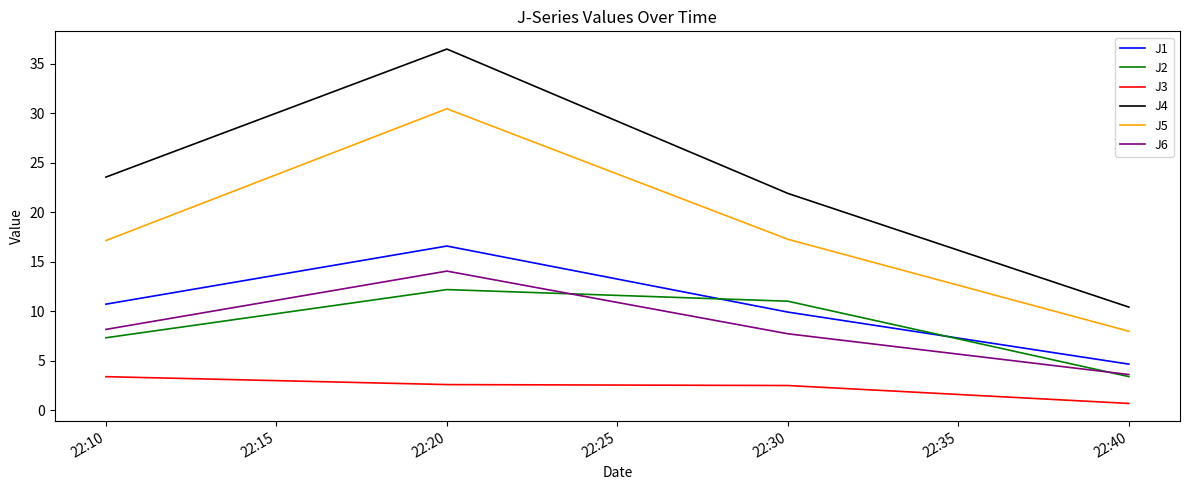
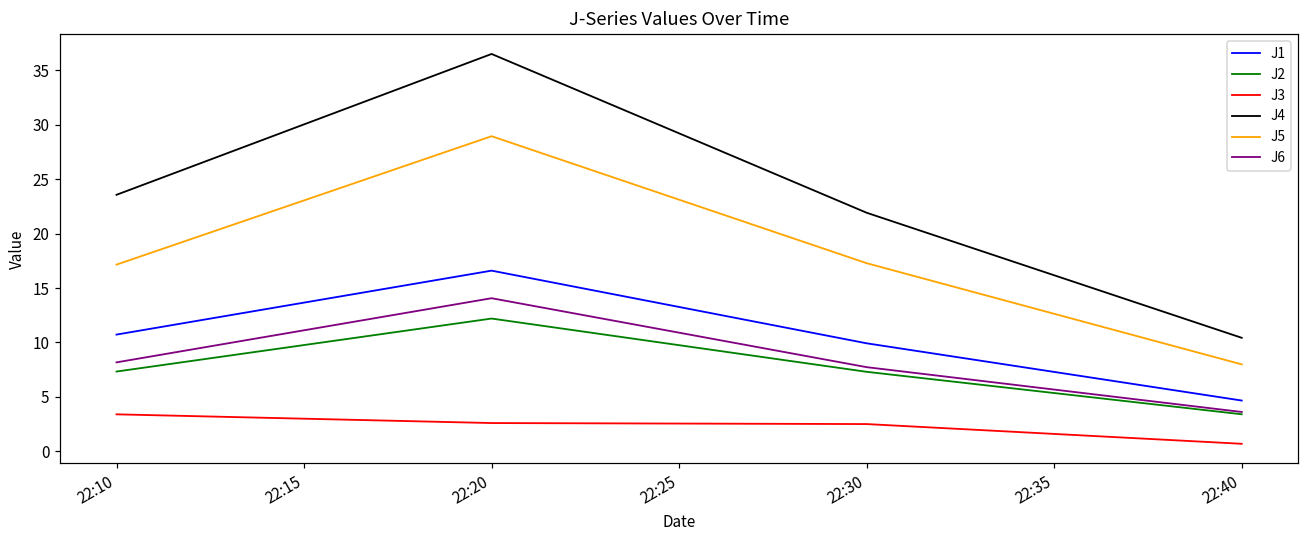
  {
    "J1": {
      "22:10": 11,
      "22:20": 17,
      "22:30": 10,
      "22:40": 5
    },
    "J2": {
      "22:10": 7,
      "22:20": 12,
-     "22:30": 11
+     "22:30": 7
    },
    "J3": {
      "22:10": 3,
      "22:20": 3,
      "22:30": 3,
      "22:40": 1
    },
    "J4": {
      "22:10": 24,
      "22:20": 36,
      "22:30": 22,
      "22:40": 10
    },
    "J5": {
      "22:10": 17,
-     "22:20": 30,
+     "22:20": 29,
      "22:30": 17,
      "22:40": 8
    },
    "J6": {
      "22:10": 8,
      "22:20": 14,
      "22:30": 8
    }
  }
